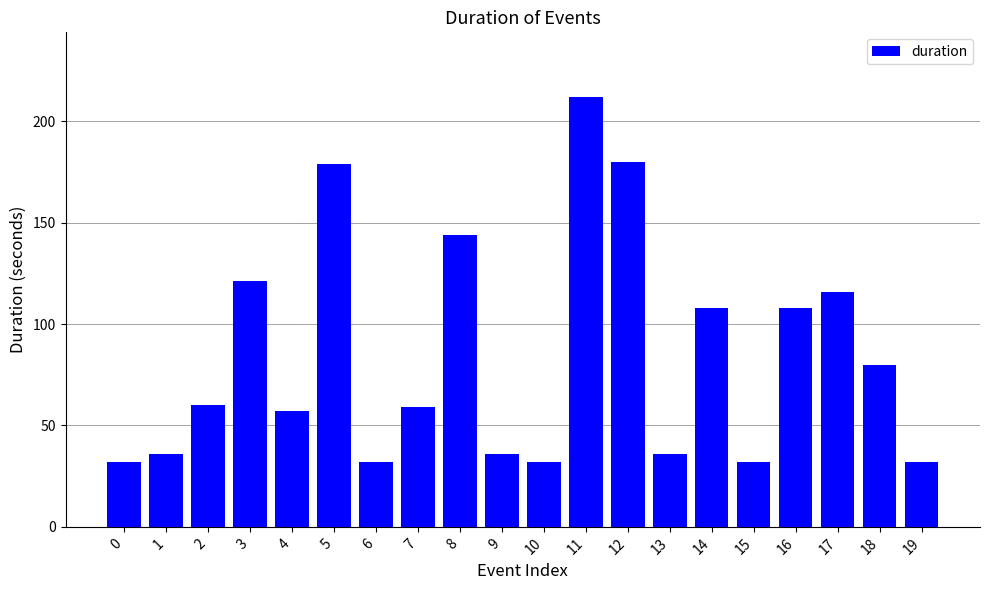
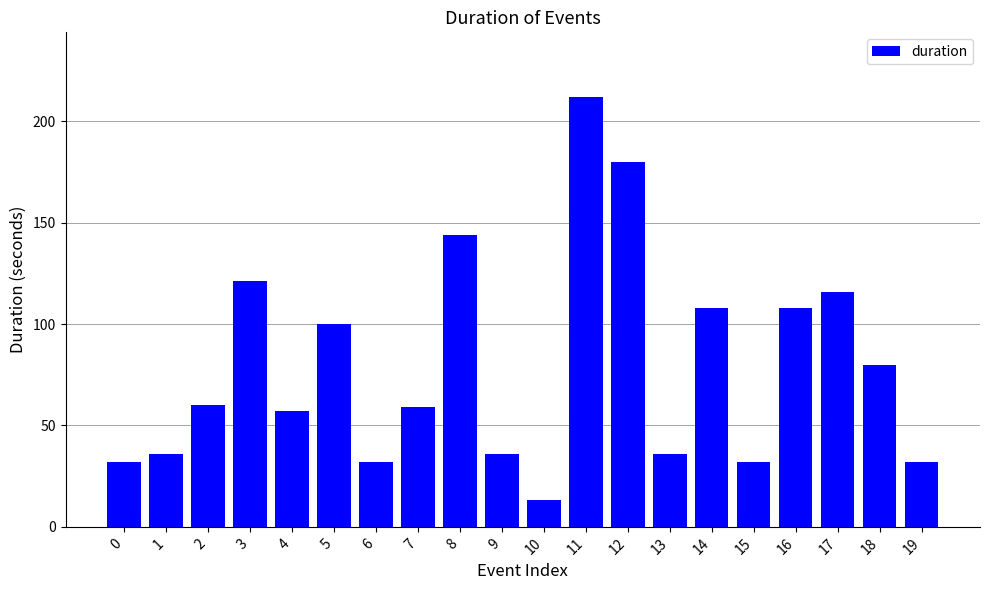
  {
    "0": 32,
    "1": 36,
    "2": 60,
    "3": 121,
    "4": 57,
-   "5": 179,
+   "5": 100,
    "6": 32,
    "7": 59,
    "8": 144,
    "9": 36,
-   "10": 32,
+   "10": 13,
    "11": 212,
    "12": 180,
    "13": 36,
    "14": 108,
    "15": 32,
    "16": 108,
    "17": 116,
    "18": 80,
    "19": 32
  }
